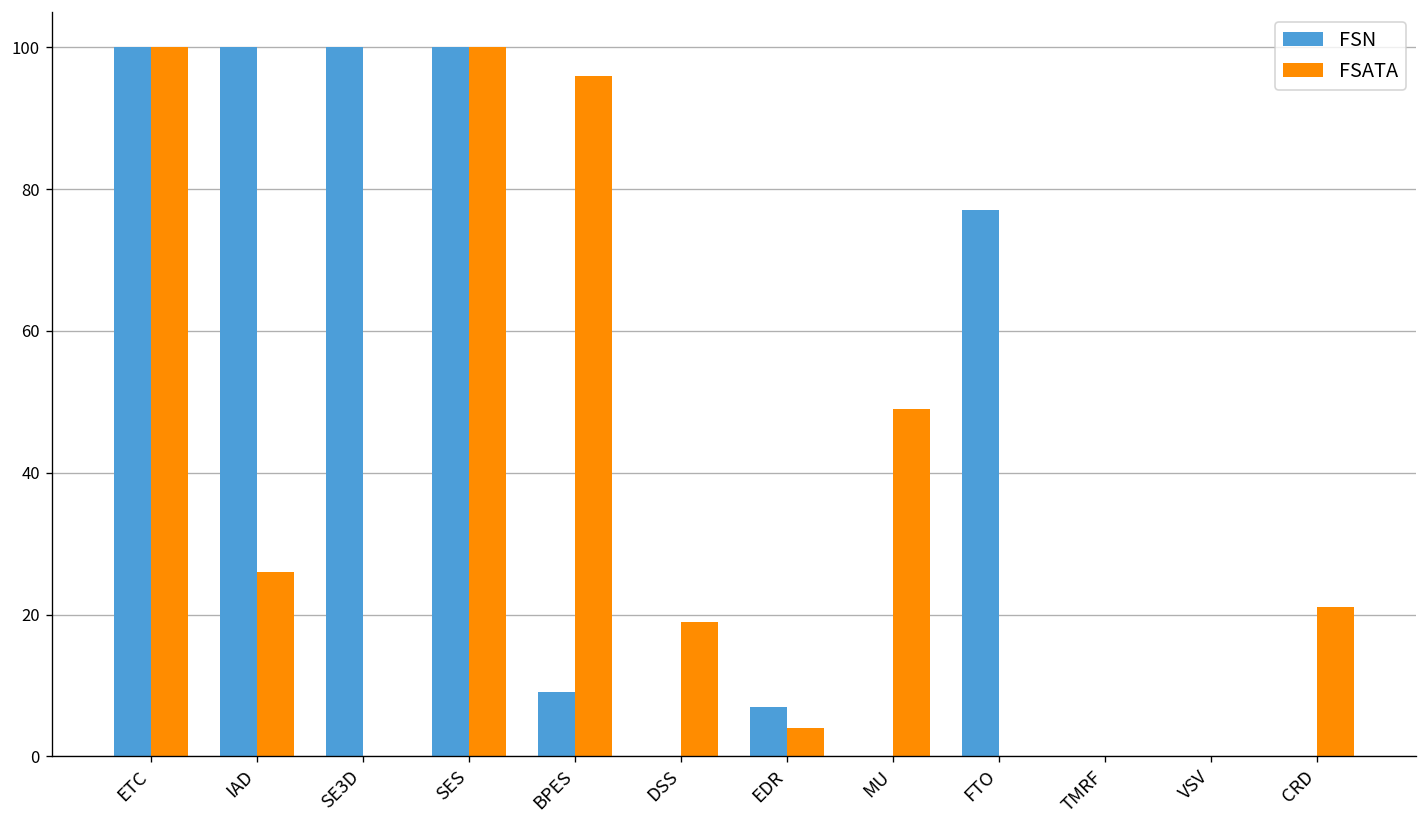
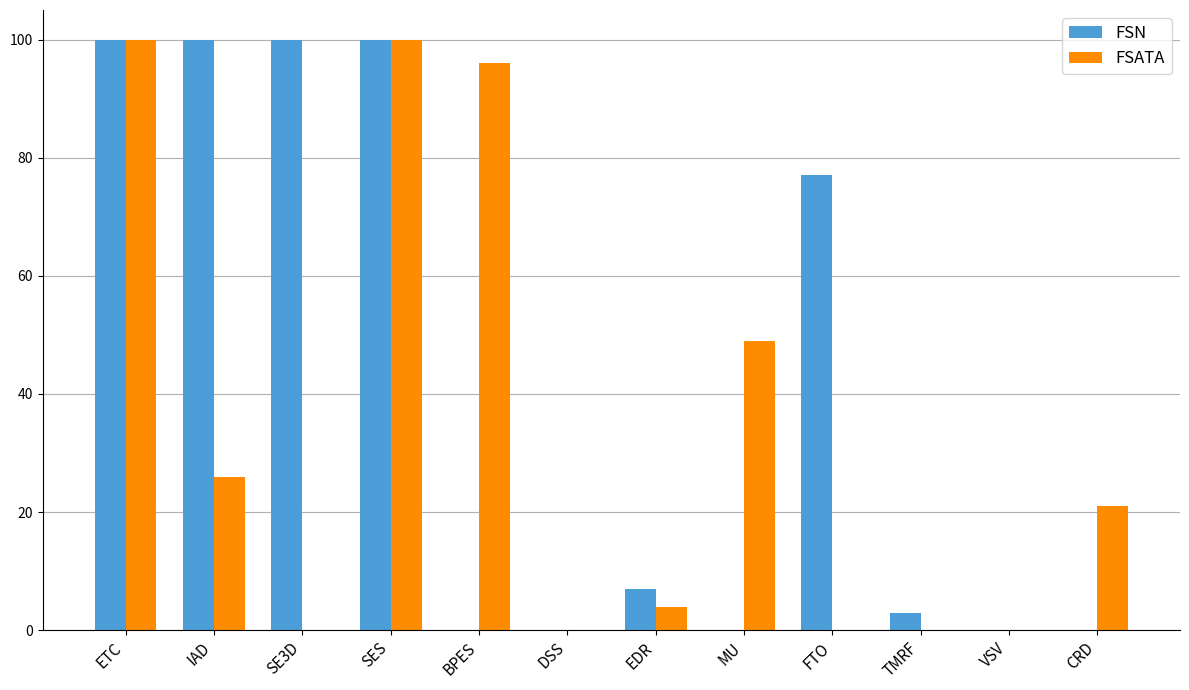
  {
    "FSN": {
      "ETC": 100,
      "IAD": 100,
      "SE3D": 100,
      "SES": 100,
-     "BPES": 9,
+     "BPES": 0,
      "DSS": 0,
      "EDR": 7,
      "MU": 0,
      "FTO": 77,
-     "TMRF": 0,
+     "TMRF": 3,
      "VSV": 0,
      "CRD": 0
    },
    "FSATA": {
      "ETC": 100,
      "IAD": 26,
      "SE3D": 0,
      "SES": 100,
      "BPES": 96,
-     "DSS": 19,
+     "DSS": 0,
      "EDR": 4,
      "MU": 49,
      "FTO": 0,
      "TMRF": 0,
      "VSV": 0,
      "CRD": 21
    }
  }
